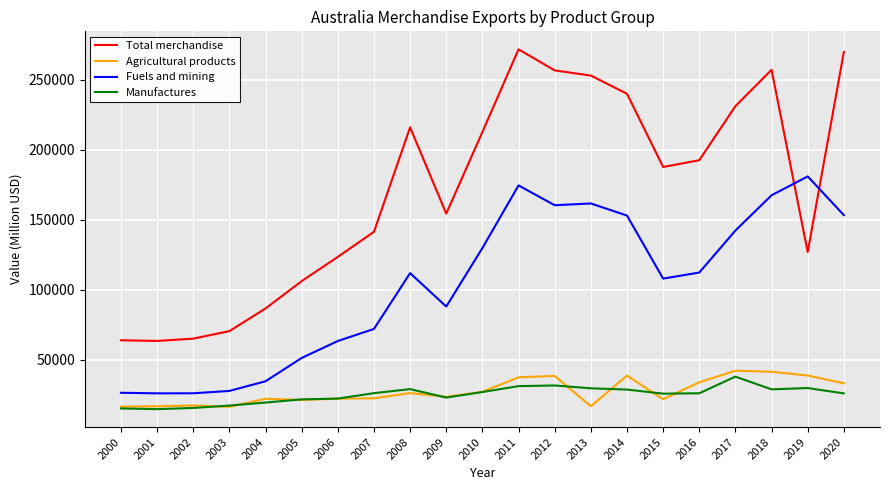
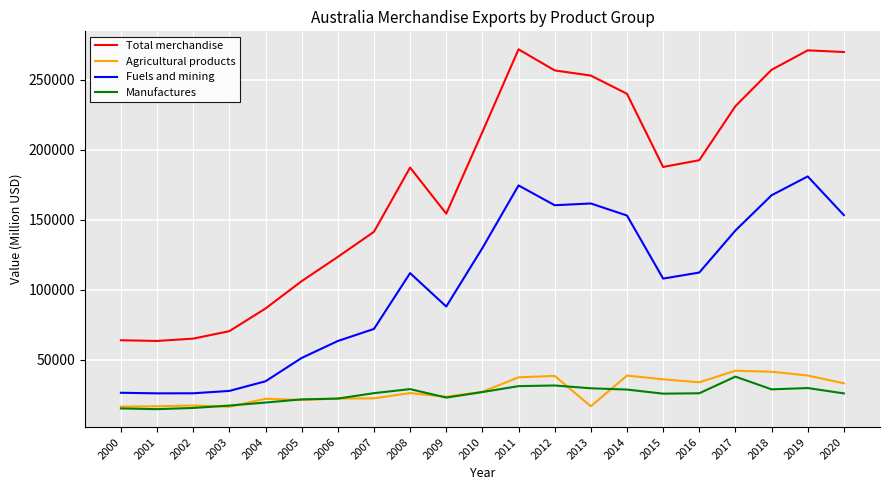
  {
    "Total merchandise": {
      "2000": 64000,
      "2001": 63000,
      "2002": 65000,
      "2003": 70000,
      "2004": 87000,
      "2005": 106000,
      "2006": 123000,
      "2007": 141000,
-     "2008": 216000,
+     "2008": 187000,
      "2009": 154000,
      "2010": 213000,
      "2011": 272000,
      "2012": 257000,
      "2013": 253000,
      "2014": 240000,
      "2015": 188000,
      "2016": 193000,
      "2017": 231000,
      "2018": 257000,
-     "2019": 127000,
+     "2019": 271000,
      "2020": 270000
    },
    "Agricultural products": {
      "2001": 17000,
      "2004": 22000,
      "2007": 22000,
      "2008": 26000,
      "2011": 37000,
      "2012": 38000,
      "2013": 17000,
      "2014": 39000,
-     "2015": 22000,
+     "2015": 36000,
      "2016": 34000,
      "2017": 42000,
      "2018": 41000,
      "2019": 39000,
      "2020": 33000
    },
    "Fuels and mining": {
      "2000": 26000,
      "2001": 26000,
      "2002": 26000,
      "2003": 28000,
      "2004": 35000,
      "2005": 51000,
      "2006": 63000,
      "2007": 72000,
      "2008": 112000,
      "2009": 88000,
      "2010": 130000,
      "2011": 174000,
      "2012": 160000,
      "2013": 162000,
      "2014": 153000,
      "2015": 108000,
      "2016": 112000,
      "2017": 142000,
      "2018": 167000,
      "2019": 181000,
      "2020": 153000
    },
    "Manufactures": {
      "2001": 15000,
      "2004": 19000,
      "2007": 26000,
      "2008": 29000,
      "2011": 31000,
      "2012": 32000,
      "2013": 30000,
      "2014": 29000,
      "2015": 26000,
      "2016": 26000,
      "2017": 38000,
      "2018": 29000,
      "2019": 30000,
      "2020": 26000
    }
  }
